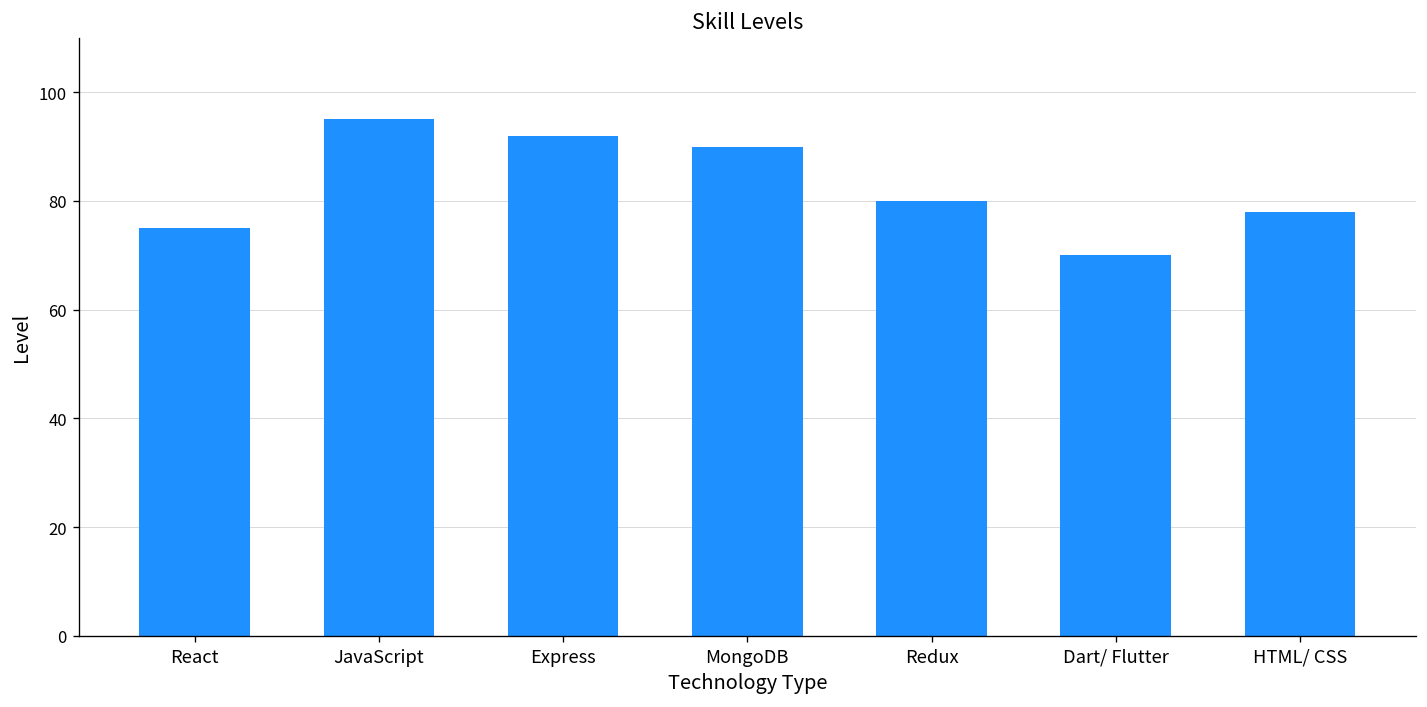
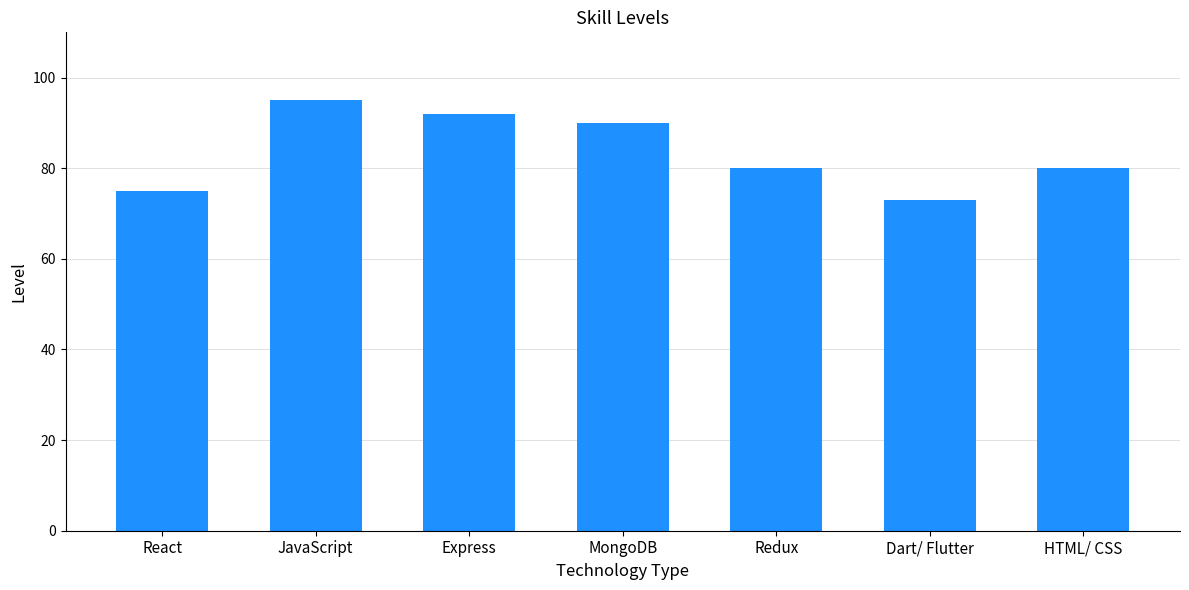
  {
    "React": 75,
    "JavaScript": 95,
    "Express": 92,
    "MongoDB": 90,
    "Redux": 80,
-   "Dart/ Flutter": 70,
-   "HTML/ CSS": 78
+   "Dart/ Flutter": 73,
+   "HTML/ CSS": 80
  }
